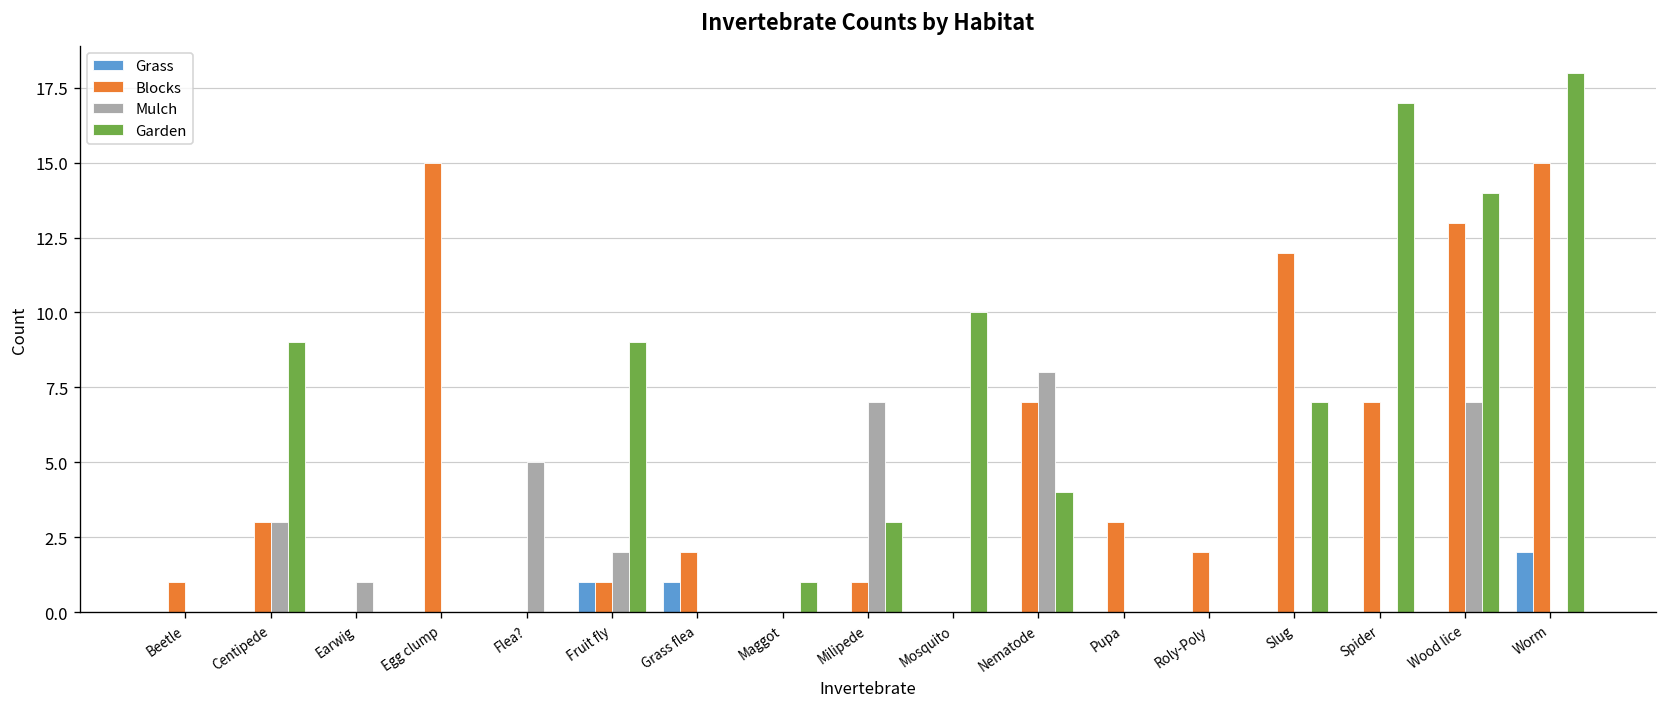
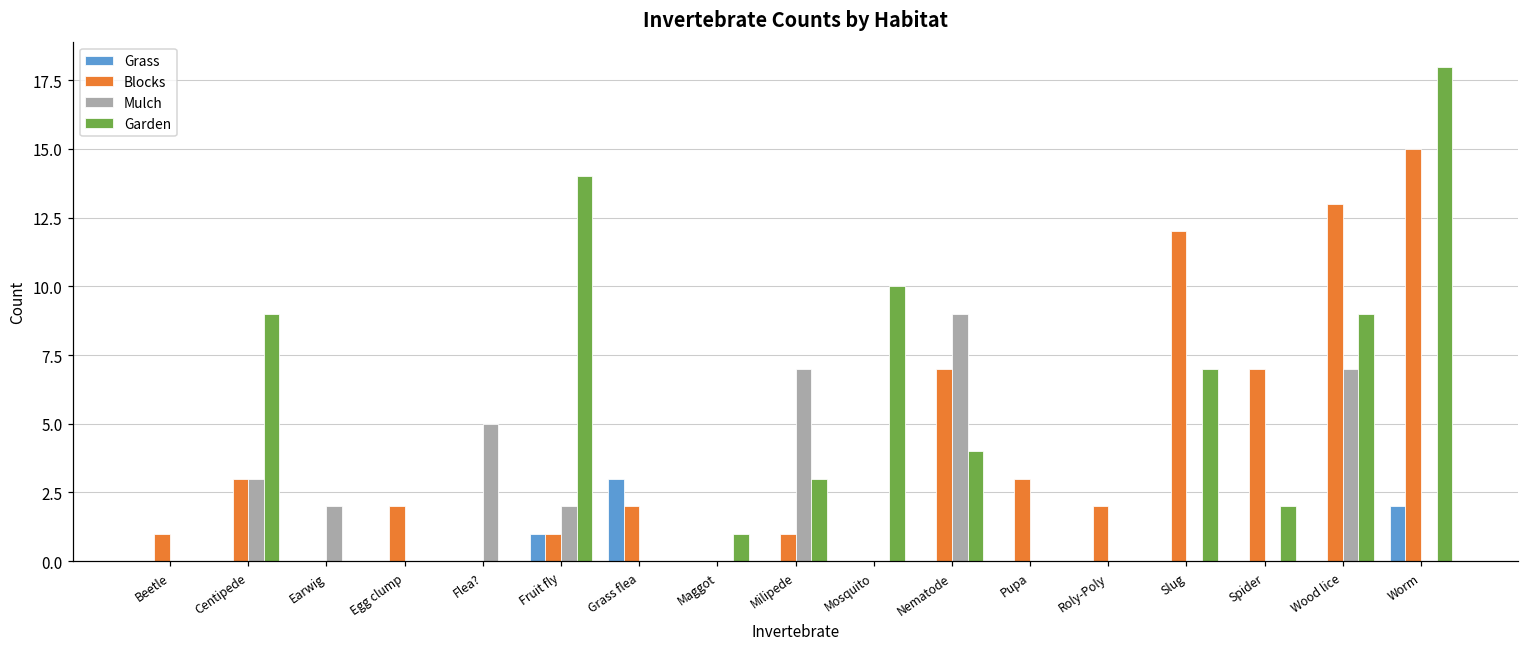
  {
    "Grass": {
      "Beetle": 0,
      "Centipede": 0,
      "Earwig": 0,
      "Egg clump": 0,
      "Flea?": 0,
      "Fruit fly": 1,
-     "Grass flea": 1,
+     "Grass flea": 3,
      "Maggot": 0,
      "Milipede": 0,
      "Mosquito": 0,
      "Nematode": 0,
      "Pupa": 0,
      "Roly-Poly": 0,
      "Slug": 0,
      "Spider": 0,
      "Wood lice": 0,
      "Worm": 2
    },
    "Blocks": {
      "Beetle": 1,
      "Centipede": 3,
      "Earwig": 0,
-     "Egg clump": 15,
+     "Egg clump": 2,
      "Flea?": 0,
      "Fruit fly": 1,
      "Grass flea": 2,
      "Maggot": 0,
      "Milipede": 1,
      "Mosquito": 0,
      "Nematode": 7,
      "Pupa": 3,
      "Roly-Poly": 2,
      "Slug": 12,
      "Spider": 7,
      "Wood lice": 13,
      "Worm": 15
    },
    "Mulch": {
      "Beetle": 0,
      "Centipede": 3,
-     "Earwig": 1,
+     "Earwig": 2,
      "Egg clump": 0,
      "Flea?": 5,
      "Fruit fly": 2,
      "Grass flea": 0,
      "Maggot": 0,
      "Milipede": 7,
      "Mosquito": 0,
-     "Nematode": 8,
+     "Nematode": 9,
      "Pupa": 0,
      "Roly-Poly": 0,
      "Slug": 0,
      "Spider": 0,
      "Wood lice": 7,
      "Worm": 0
    },
    "Garden": {
      "Beetle": 0,
      "Centipede": 9,
      "Earwig": 0,
      "Egg clump": 0,
      "Flea?": 0,
-     "Fruit fly": 9,
+     "Fruit fly": 14,
      "Grass flea": 0,
      "Maggot": 1,
      "Milipede": 3,
      "Mosquito": 10,
      "Nematode": 4,
      "Pupa": 0,
      "Roly-Poly": 0,
      "Slug": 7,
-     "Spider": 17,
-     "Wood lice": 14,
+     "Spider": 2,
+     "Wood lice": 9,
      "Worm": 18
    }
  }
